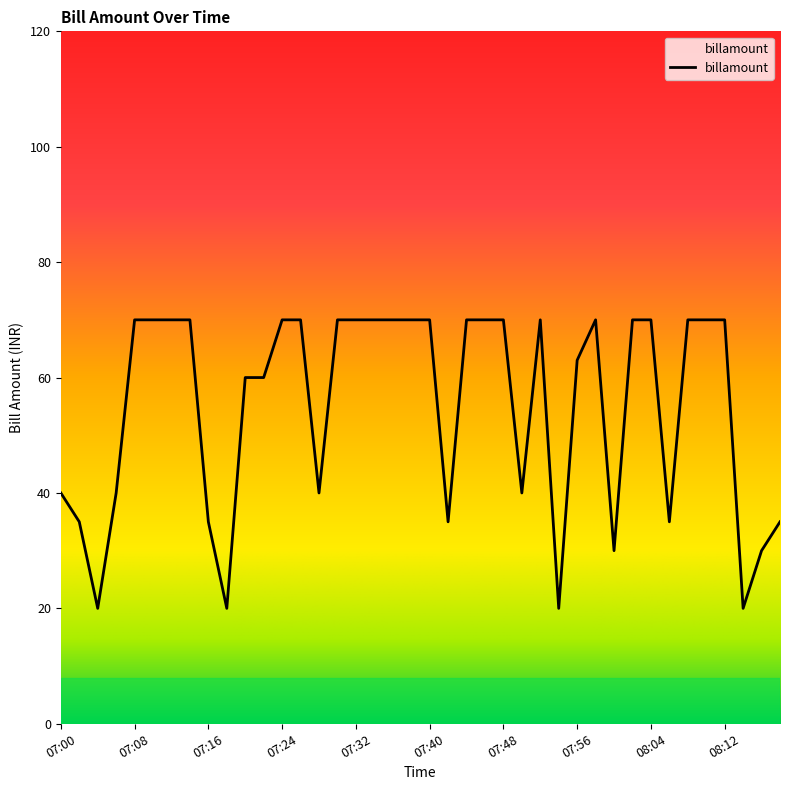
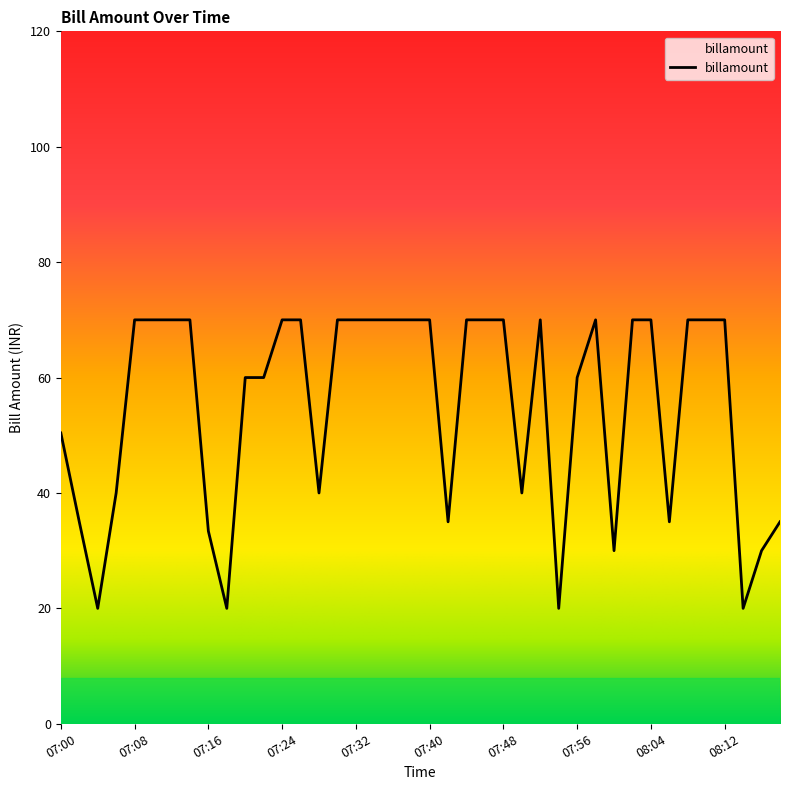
  {
-   "07:00": 40,
+   "07:00": 50,
    "07:08": 70,
-   "07:16": 35,
+   "07:16": 33,
    "07:24": 70,
    "07:32": 70,
    "07:40": 70,
    "07:48": 70,
-   "07:56": 63,
+   "07:56": 60,
    "08:04": 70,
    "08:12": 70
  }
